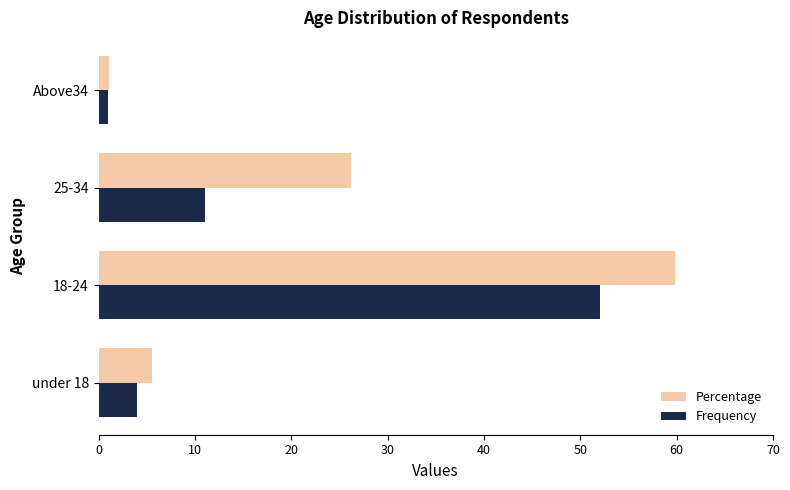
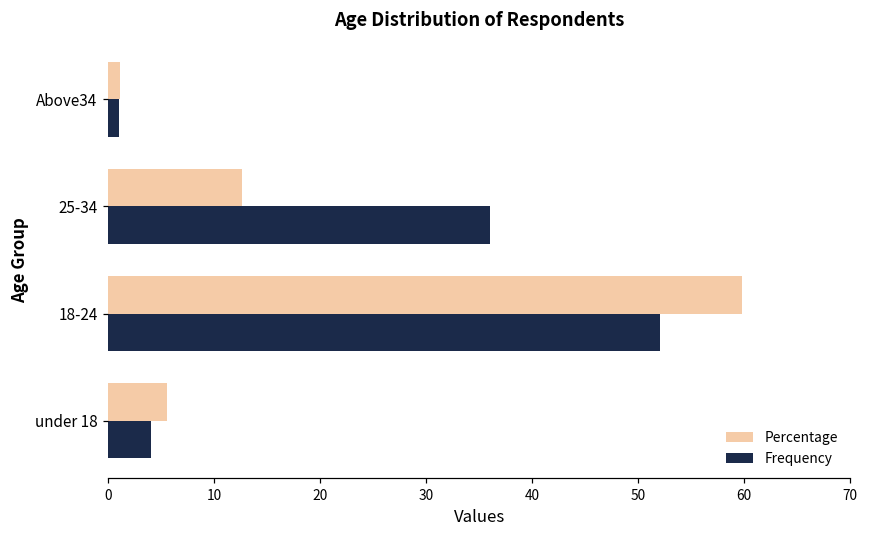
  {
    "Percentage": {
      "Above34": 1,
-     "25-34": 26,
+     "25-34": 13,
      "18-24": 60,
      "under 18": 6
    },
    "Frequency": {
      "Above34": 1,
-     "25-34": 11,
+     "25-34": 36,
      "18-24": 52,
      "under 18": 4
    }
  }
